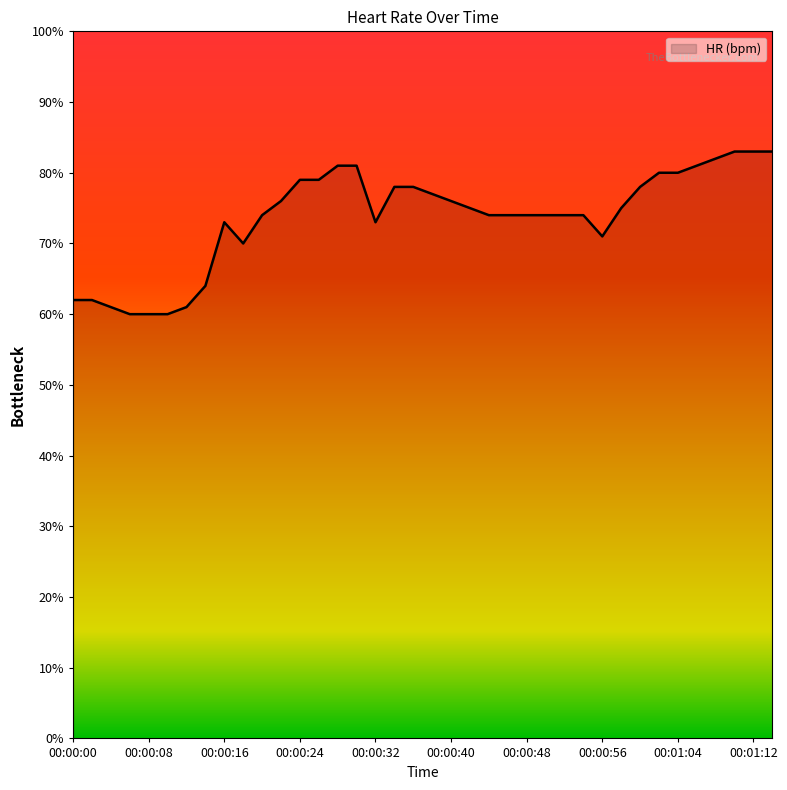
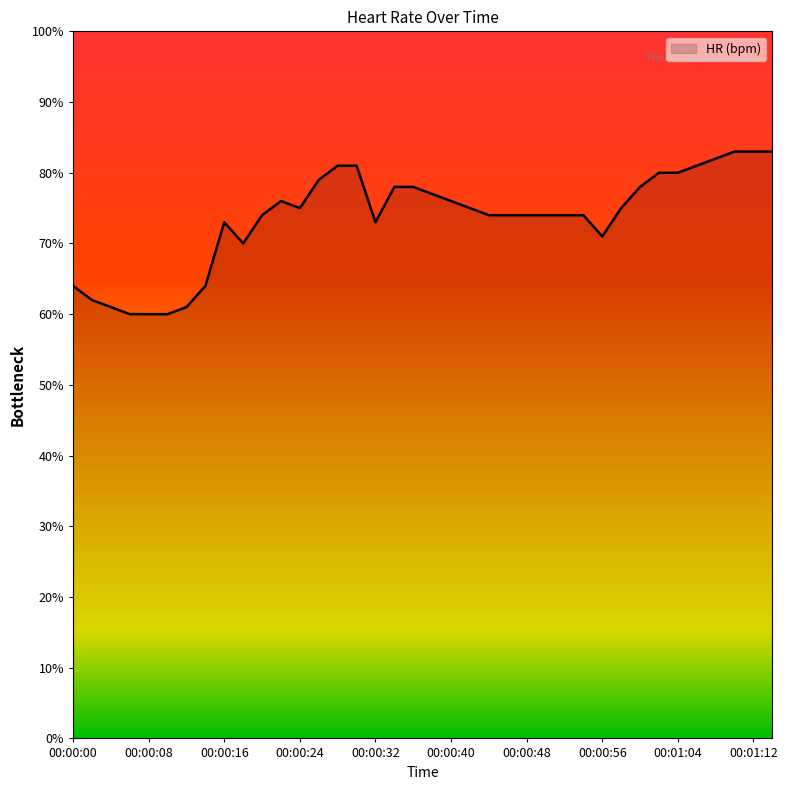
  {
-   "00:00:00": "62%",
+   "00:00:00": "64%",
    "00:00:08": "60%",
    "00:00:16": "73%",
-   "00:00:24": "79%",
+   "00:00:24": "75%",
    "00:00:32": "73%",
    "00:00:40": "76%",
    "00:00:48": "74%",
    "00:00:56": "71%",
    "00:01:04": "80%",
    "00:01:12": "83%"
  }
